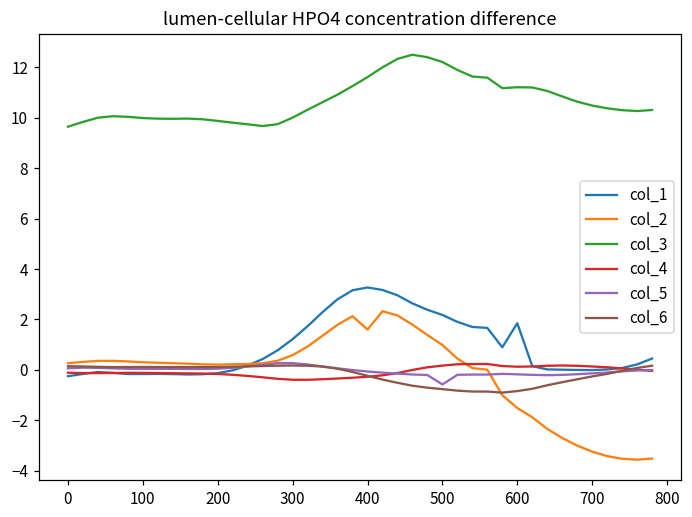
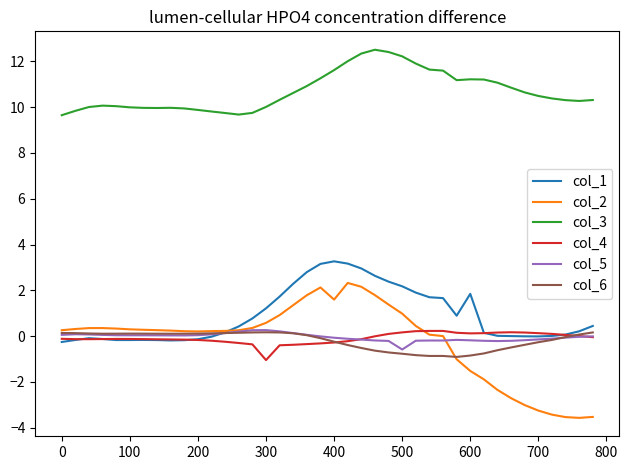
  {
    "col_1": {
      "0": -0.3,
      "300": 1.2,
      "400": 3.3,
      "500": 2.2,
      "600": 1.8,
      "700": 0.0
    },
    "col_2": {
      "0": 0.3,
      "100": 0.3,
      "300": 0.6,
      "400": 1.6,
      "500": 1.0,
      "600": -1.5,
      "700": -3.2
    },
    "col_3": {
      "0": 9.6,
      "100": 10.0,
      "200": 9.9,
      "300": 10.0,
      "400": 11.6,
      "500": 12.2,
      "600": 11.2,
      "700": 10.5
    },
    "col_4": {
      "0": -0.1,
-     "300": -0.4,
+     "300": -1.0,
      "500": 0.2,
      "600": 0.1,
      "700": 0.1
    },
    "col_5": {
      "400": -0.1,
      "500": -0.6,
      "600": -0.2,
      "700": -0.1
    },
    "col_6": {
      "500": -0.8,
      "600": -0.8,
      "700": -0.3
    }
  }
